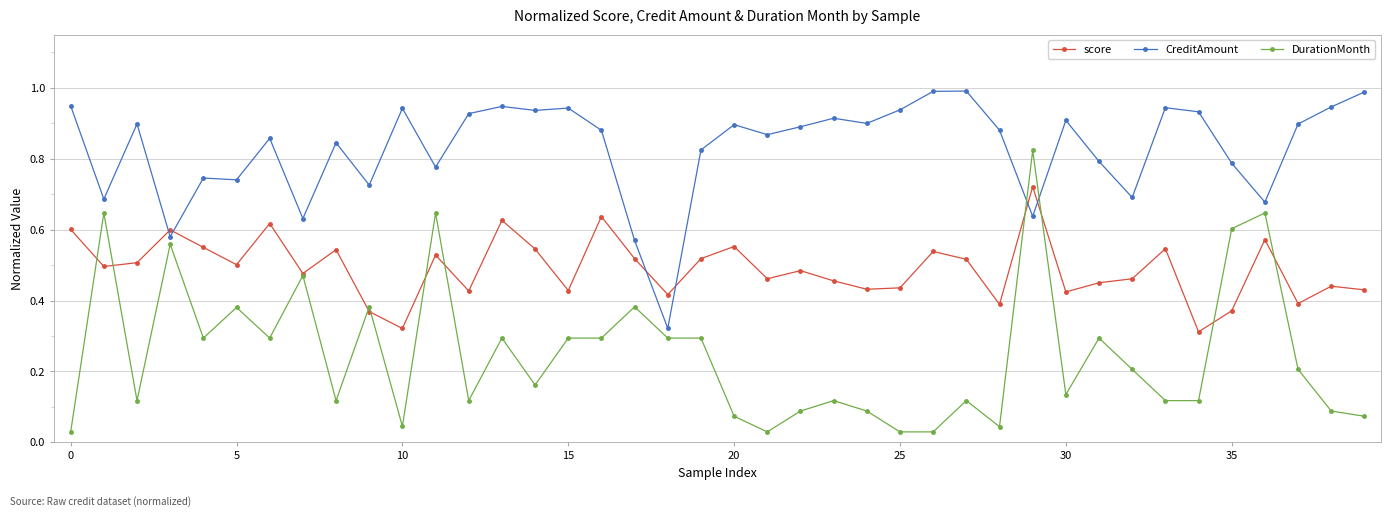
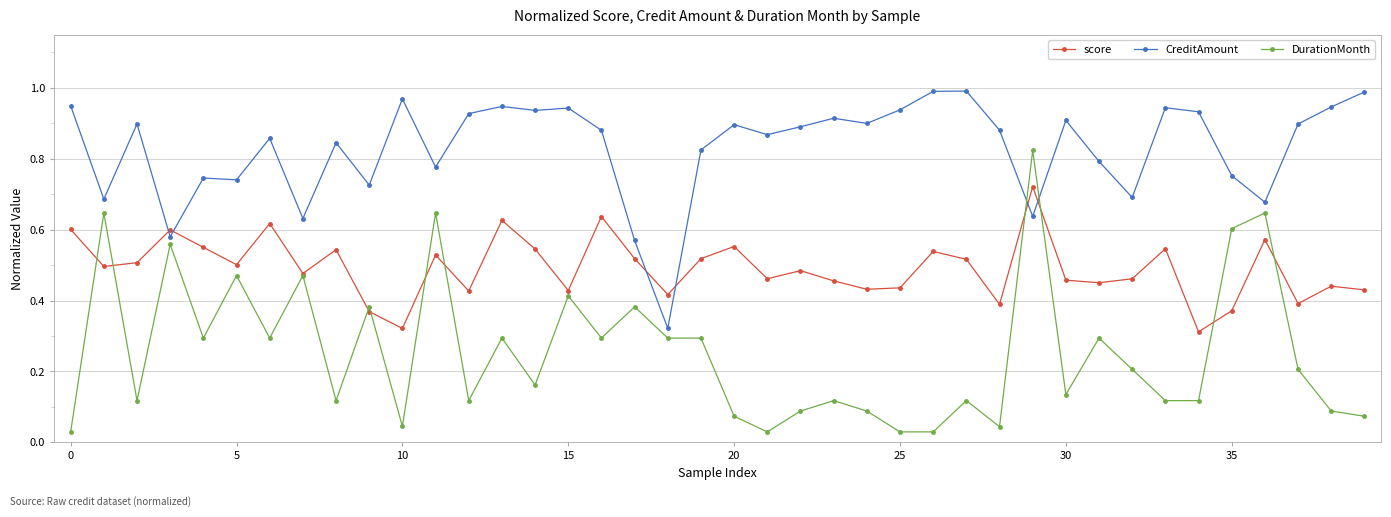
  {
    "score": {
      "0": 0.60,
      "5": 0.50,
      "10": 0.32,
      "15": 0.43,
      "20": 0.55,
      "25": 0.44,
-     "30": 0.42,
+     "30": 0.46,
      "35": 0.37
    },
    "CreditAmount": {
      "0": 0.95,
      "5": 0.74,
-     "10": 0.94,
+     "10": 0.97,
      "15": 0.94,
      "20": 0.90,
      "25": 0.94,
      "30": 0.91,
-     "35": 0.79
+     "35": 0.75
    },
    "DurationMonth": {
      "0": 0.03,
-     "5": 0.38,
+     "5": 0.47,
      "10": 0.05,
-     "15": 0.29,
+     "15": 0.41,
      "20": 0.07,
      "25": 0.03,
      "30": 0.13,
      "35": 0.60
    }
  }
